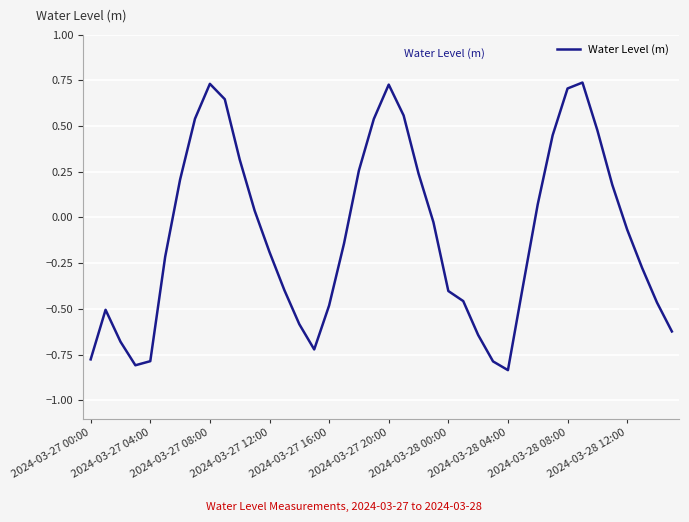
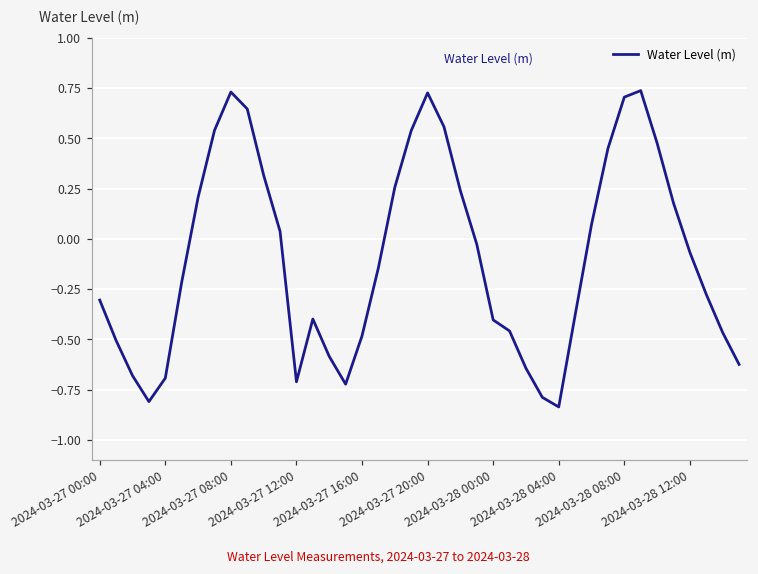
  {
-   "2024-03-27 00:00": -0.78,
-   "2024-03-27 04:00": -0.79,
+   "2024-03-27 00:00": -0.30,
+   "2024-03-27 04:00": -0.69,
    "2024-03-27 08:00": 0.73,
-   "2024-03-27 12:00": -0.19,
+   "2024-03-27 12:00": -0.71,
    "2024-03-27 16:00": -0.48,
    "2024-03-27 20:00": 0.73,
    "2024-03-28 00:00": -0.40,
    "2024-03-28 04:00": -0.84,
    "2024-03-28 08:00": 0.70,
    "2024-03-28 12:00": -0.07
  }
